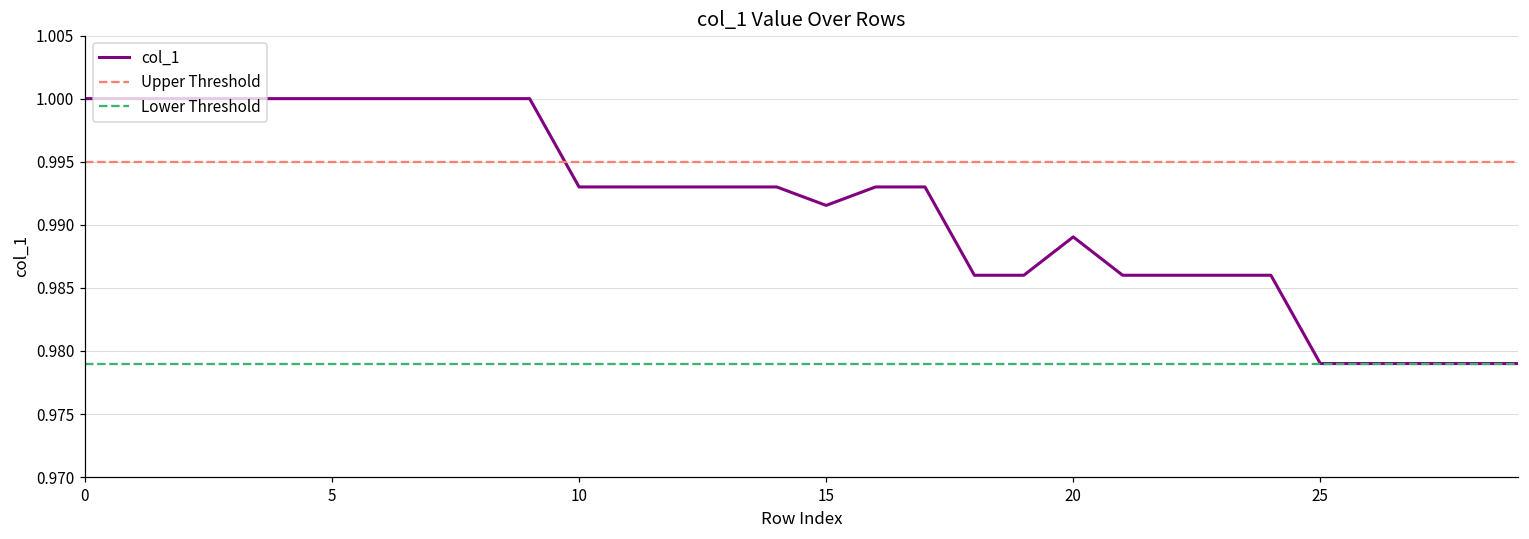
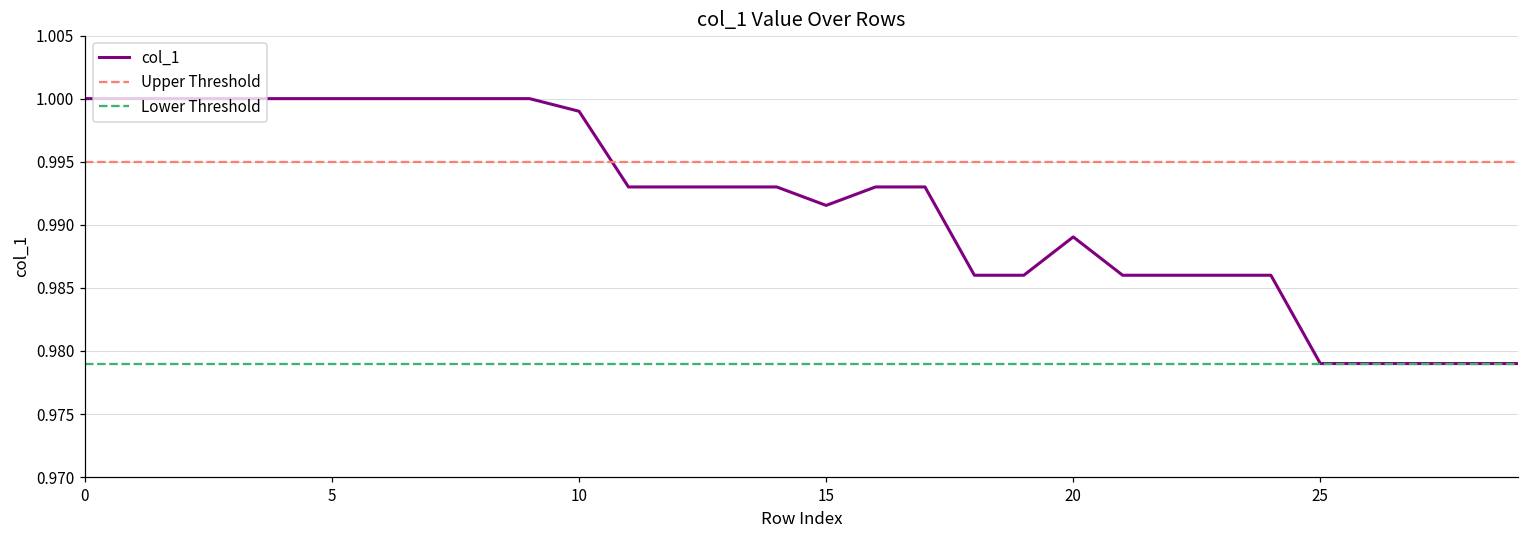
  {
    "0": 1.000,
    "5": 1.000,
-   "10": 0.993,
+   "10": 0.999,
    "15": 0.9915,
    "20": 0.989,
    "25": 0.979
  }
